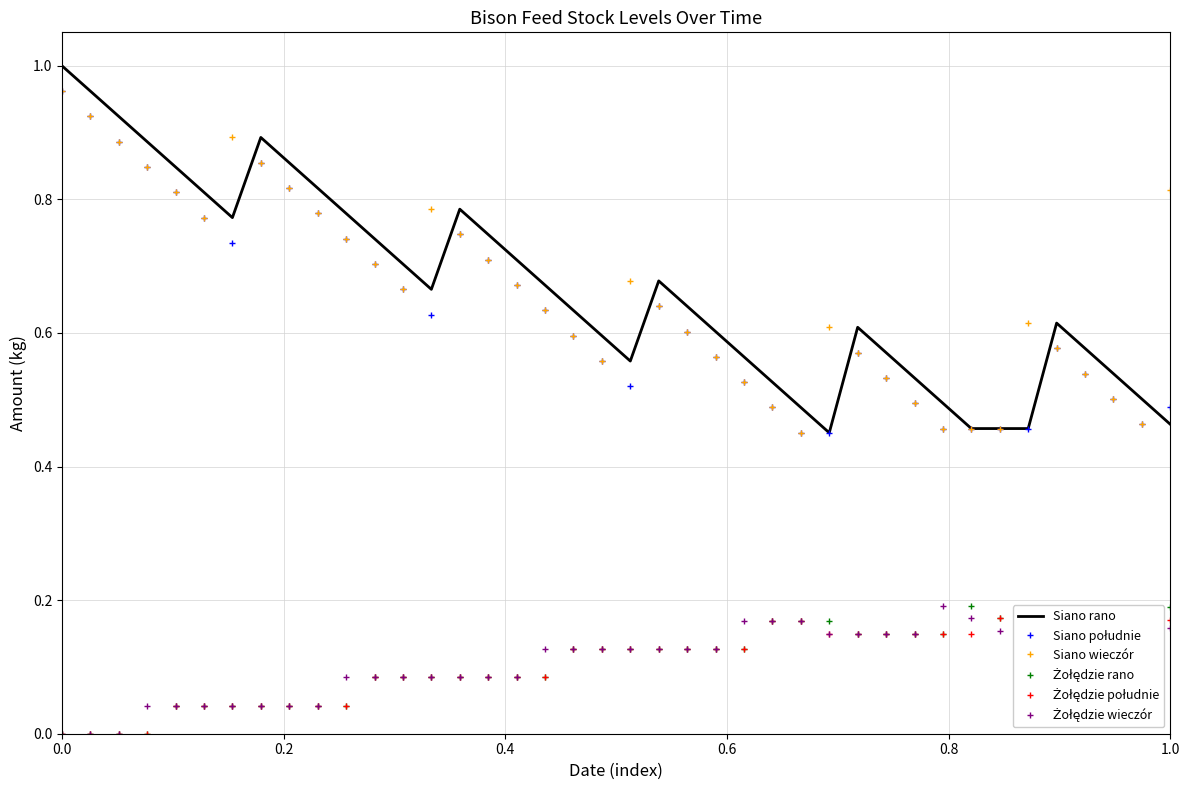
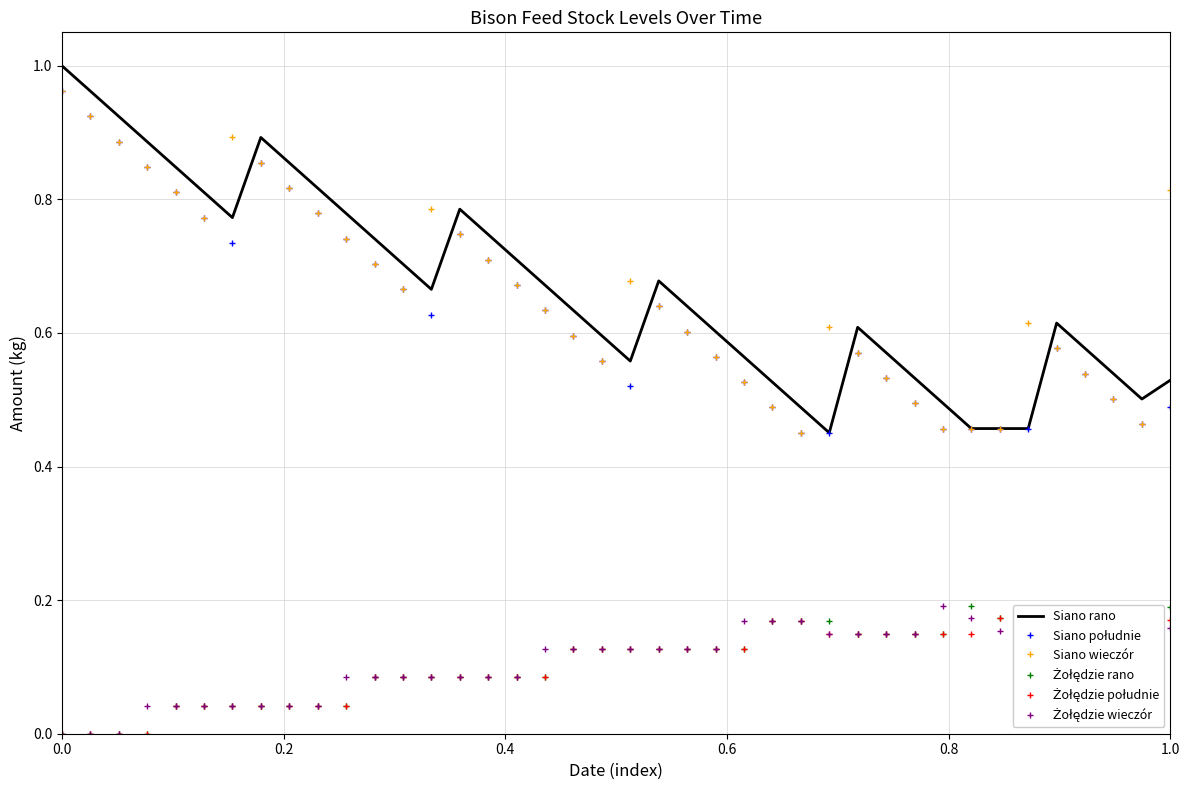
  {
    "Siano rano": {
      "0.0": 1.00,
-     "1.0": 0.46
+     "1.0": 0.53
    },
    "Siano południe": {
      "1.0": 0.49
    },
    "Siano wieczór": {
      "1.0": 0.81
    },
    "Żołędzie rano": {
      "1.0": 0.19
    },
    "Żołędzie południe": {
      "1.0": 0.17
    },
    "Żołędzie wieczór": {
      "1.0": 0.16
    }
  }
